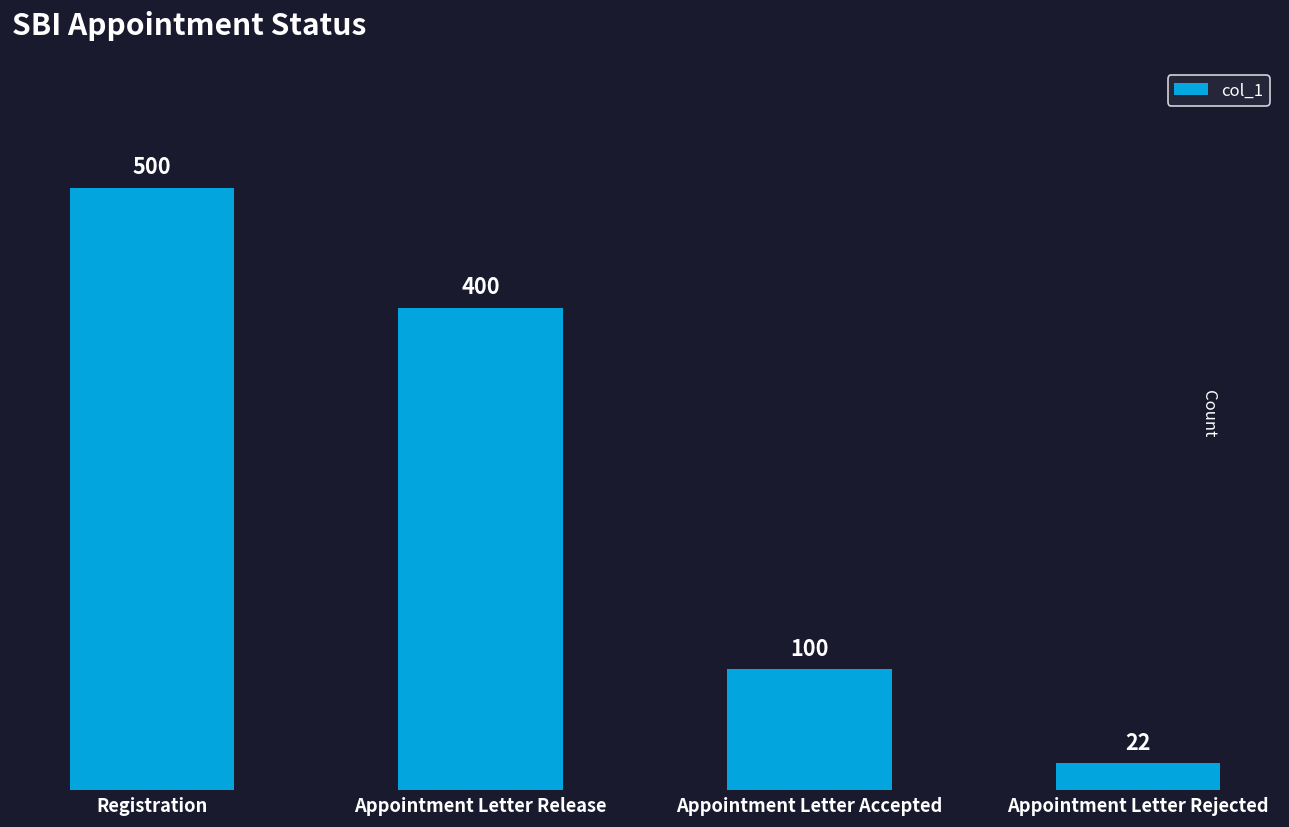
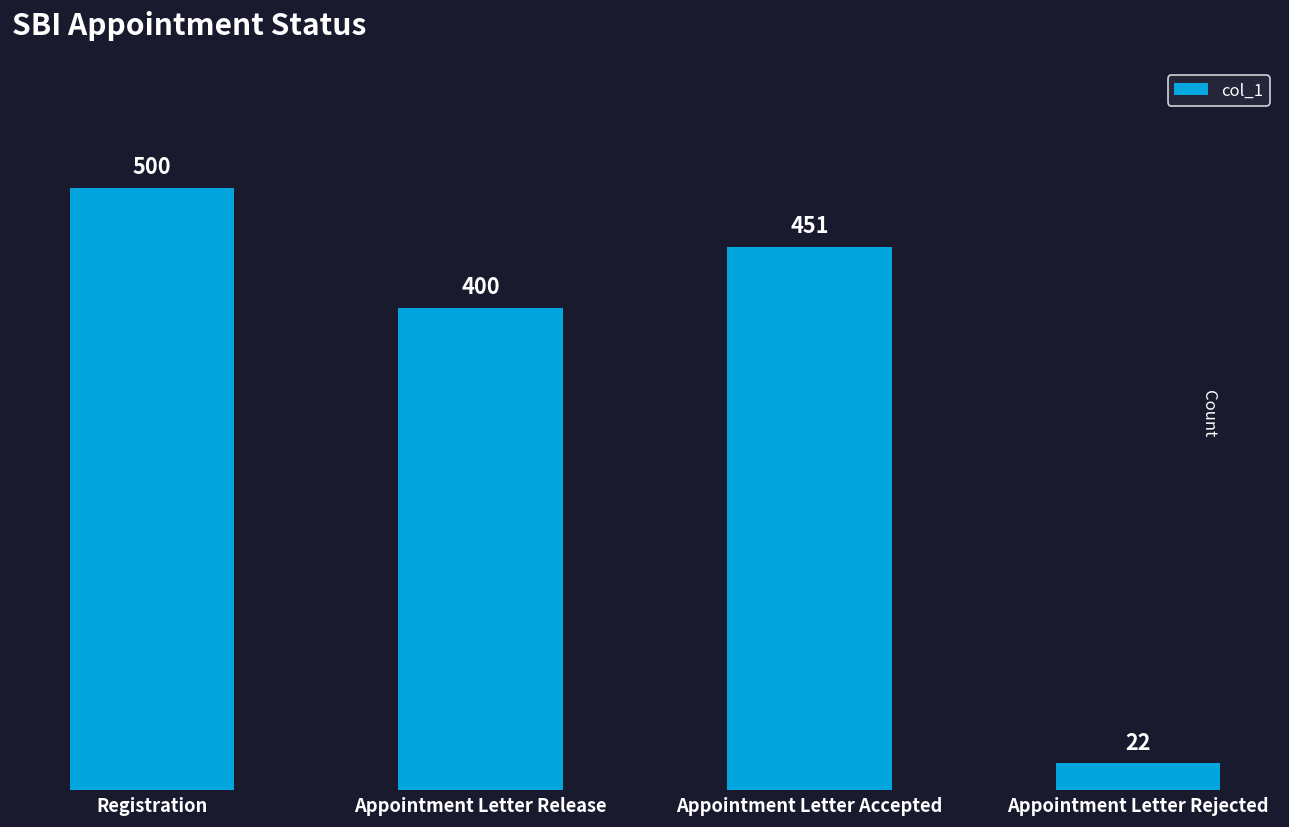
  {
    "Registration": 500,
    "Appointment Letter Release": 400,
-   "Appointment Letter Accepted": 100,
+   "Appointment Letter Accepted": 451,
    "Appointment Letter Rejected": 22
  }
